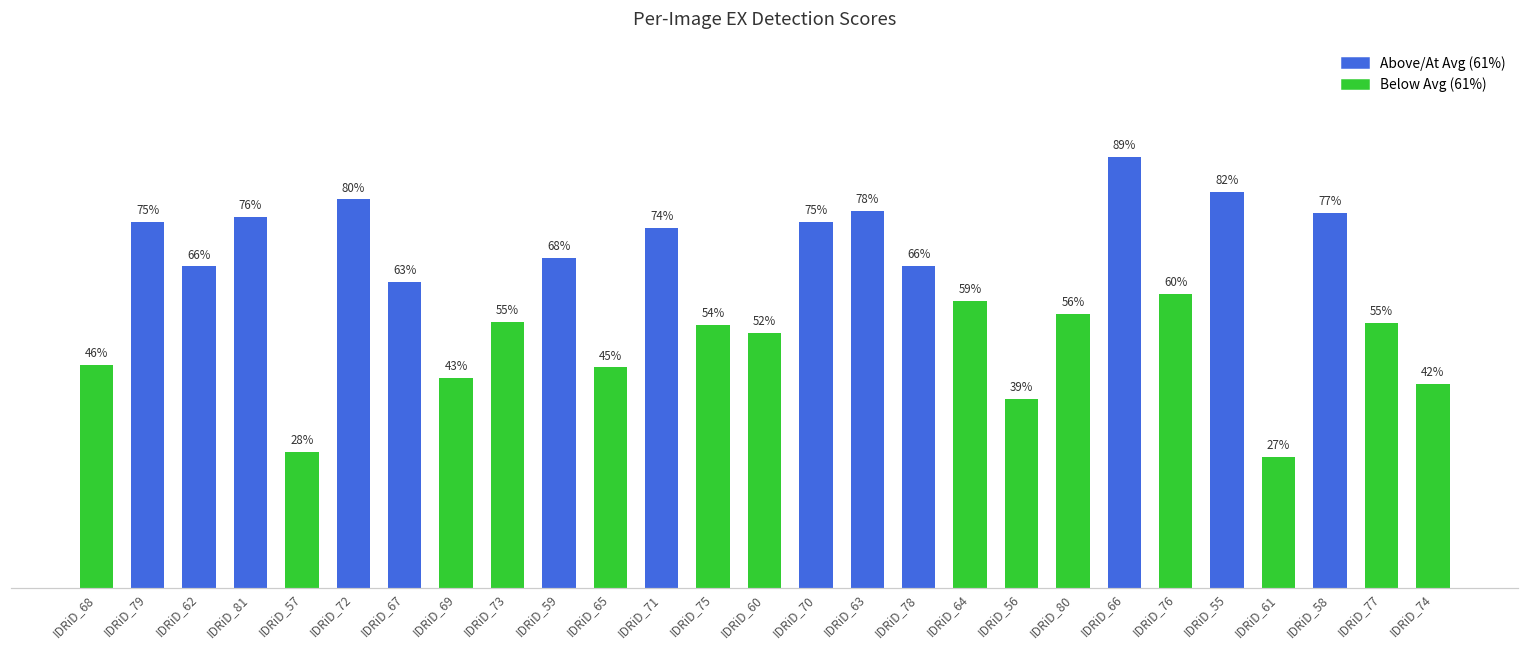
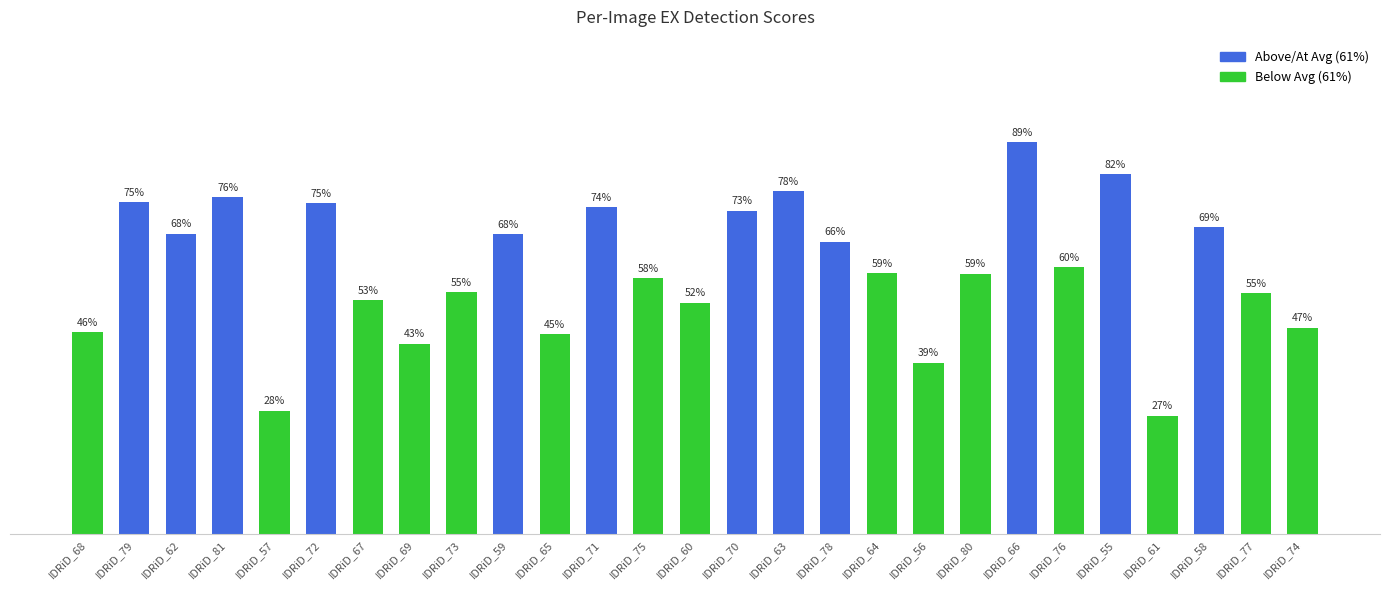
  {
    "IDRiD_68": "46%",
    "IDRiD_79": "75%",
-   "IDRiD_62": "66%",
+   "IDRiD_62": "68%",
    "IDRiD_81": "76%",
    "IDRiD_57": "28%",
-   "IDRiD_72": "80%",
-   "IDRiD_67": "63%",
+   "IDRiD_72": "75%",
+   "IDRiD_67": "53%",
    "IDRiD_69": "43%",
    "IDRiD_73": "55%",
    "IDRiD_59": "68%",
    "IDRiD_65": "45%",
    "IDRiD_71": "74%",
-   "IDRiD_75": "54%",
+   "IDRiD_75": "58%",
    "IDRiD_60": "52%",
-   "IDRiD_70": "75%",
+   "IDRiD_70": "73%",
    "IDRiD_63": "78%",
    "IDRiD_78": "66%",
    "IDRiD_64": "59%",
    "IDRiD_56": "39%",
-   "IDRiD_80": "56%",
+   "IDRiD_80": "59%",
    "IDRiD_66": "89%",
    "IDRiD_76": "60%",
    "IDRiD_55": "82%",
    "IDRiD_61": "27%",
-   "IDRiD_58": "77%",
+   "IDRiD_58": "69%",
    "IDRiD_77": "55%",
-   "IDRiD_74": "42%"
+   "IDRiD_74": "47%"
  }
